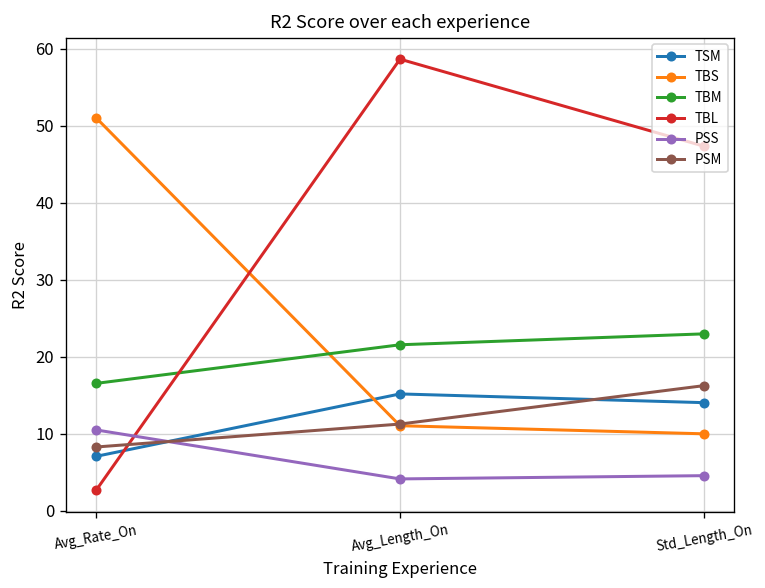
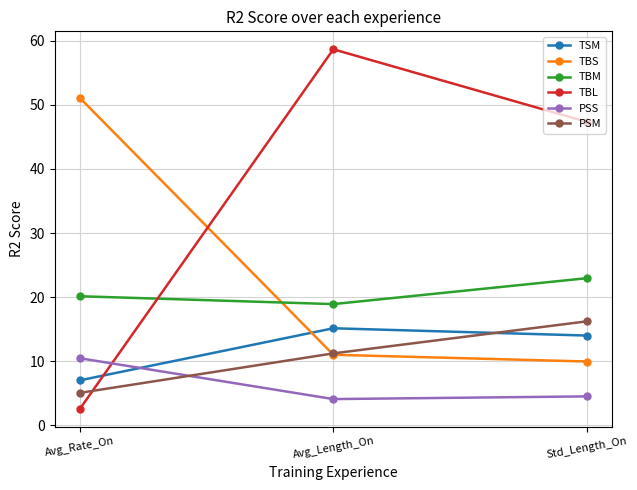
  {
    "TSM": {
      "Avg_Rate_On": 7,
      "Avg_Length_On": 15,
      "Std_Length_On": 14
    },
    "TBS": {
      "Avg_Rate_On": 51,
      "Std_Length_On": 10
    },
    "TBM": {
-     "Avg_Rate_On": 17,
-     "Avg_Length_On": 22,
+     "Avg_Rate_On": 20,
+     "Avg_Length_On": 19,
      "Std_Length_On": 23
    },
    "TBL": {
      "Avg_Rate_On": 3,
      "Avg_Length_On": 59
    },
    "PSS": {
      "Avg_Rate_On": 10,
      "Avg_Length_On": 4,
      "Std_Length_On": 5
    },
    "PSM": {
-     "Avg_Rate_On": 8,
+     "Avg_Rate_On": 5,
      "Std_Length_On": 16
    }
  }
